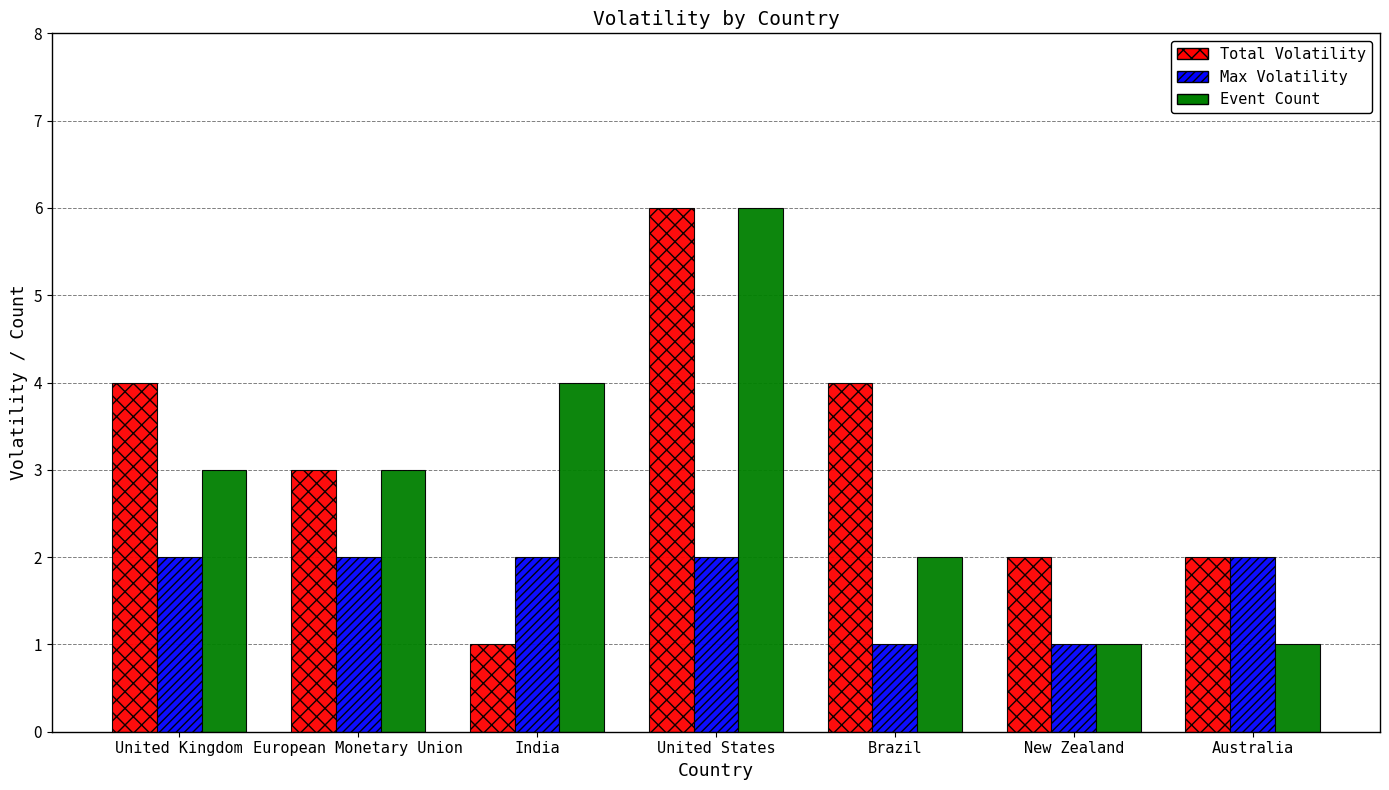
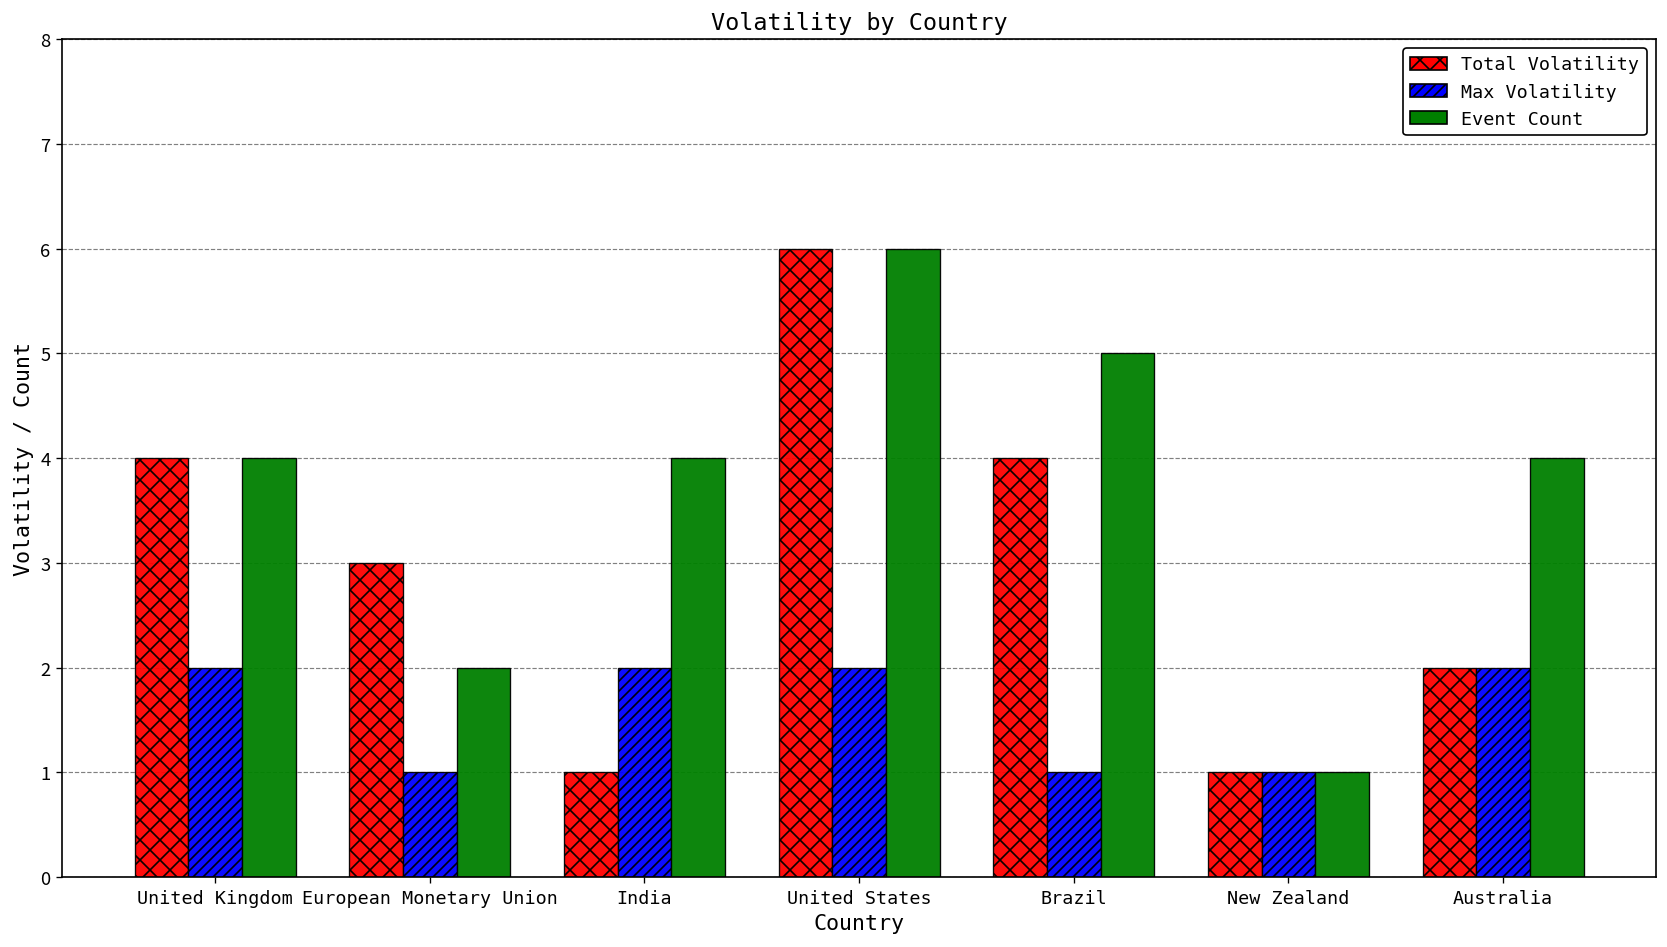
  {
    "Total Volatility": {
      "United Kingdom": 4,
      "European Monetary Union": 3,
      "India": 1,
      "United States": 6,
      "Brazil": 4,
-     "New Zealand": 2,
+     "New Zealand": 1,
      "Australia": 2
    },
    "Max Volatility": {
      "United Kingdom": 2,
-     "European Monetary Union": 2,
+     "European Monetary Union": 1,
      "India": 2,
      "United States": 2,
      "Brazil": 1,
      "New Zealand": 1,
      "Australia": 2
    },
    "Event Count": {
-     "United Kingdom": 3,
-     "European Monetary Union": 3,
+     "United Kingdom": 4,
+     "European Monetary Union": 2,
      "India": 4,
      "United States": 6,
-     "Brazil": 2,
+     "Brazil": 5,
      "New Zealand": 1,
-     "Australia": 1
+     "Australia": 4
    }
  }
